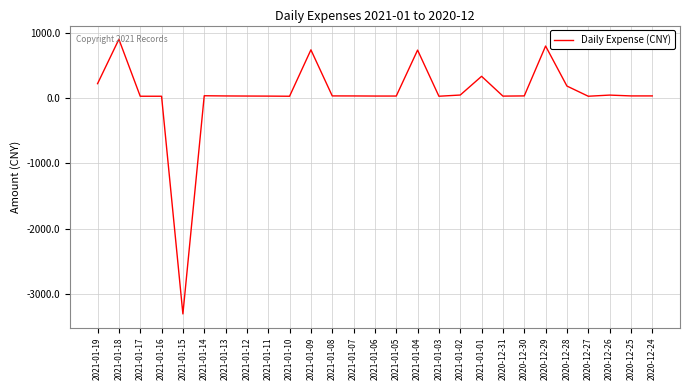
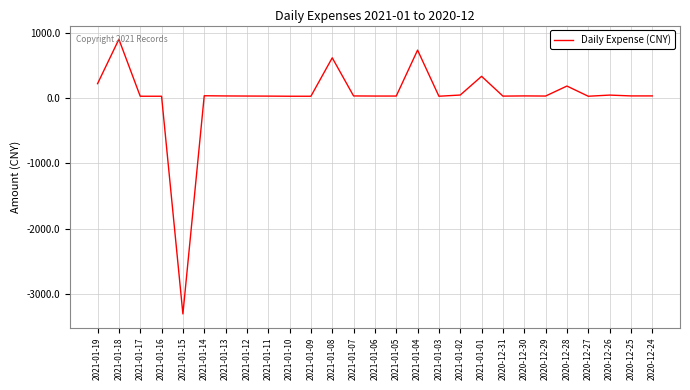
  {
    "2021-01-19": 200,
    "2021-01-17": 0,
    "2021-01-16": 0,
    "2021-01-15": -3300,
    "2021-01-14": 0,
    "2021-01-13": 0,
    "2021-01-12": 0,
    "2021-01-11": 0,
    "2021-01-10": 0,
-   "2021-01-09": 700,
-   "2021-01-08": 0,
+   "2021-01-09": 0,
+   "2021-01-08": 600,
    "2021-01-07": 0,
    "2021-01-06": 0,
    "2021-01-05": 0,
    "2021-01-04": 700,
    "2021-01-03": 0,
    "2021-01-02": 0,
    "2021-01-01": 300,
    "2020-12-31": 0,
    "2020-12-30": 0,
-   "2020-12-29": 800,
+   "2020-12-29": 0,
    "2020-12-28": 200,
    "2020-12-27": 0,
    "2020-12-26": 0,
    "2020-12-25": 0,
    "2020-12-24": 0
  }
